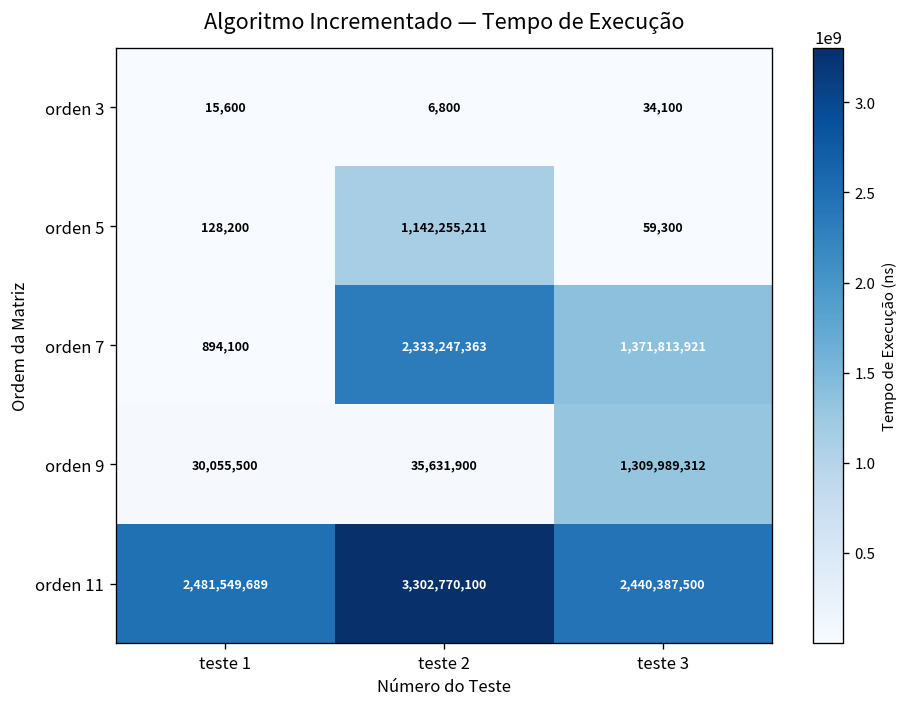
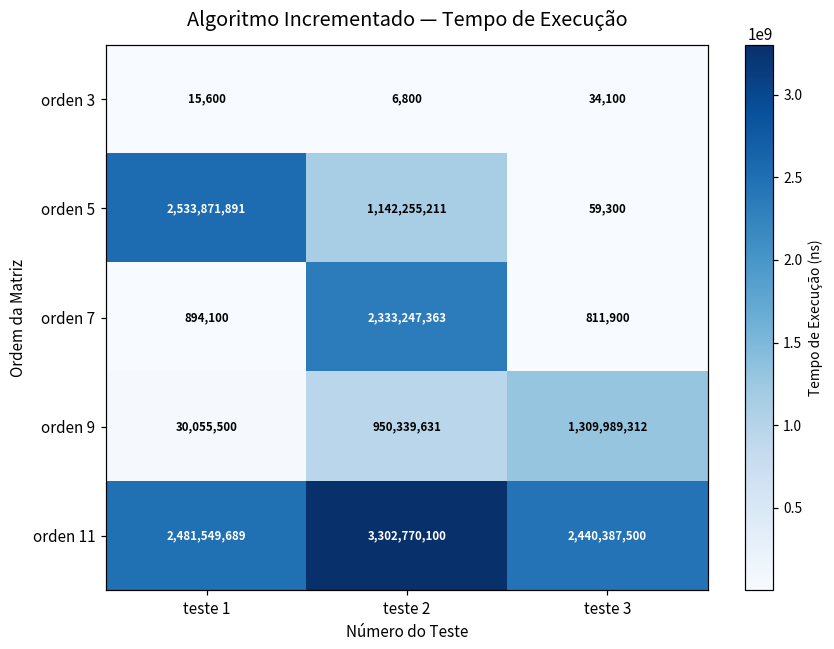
  {
    "orden 3": {
      "teste 1": "15,600",
      "teste 2": "6,800",
      "teste 3": "34,100"
    },
    "orden 5": {
-     "teste 1": "128,200",
+     "teste 1": "2,533,871,891",
      "teste 2": "1,142,255,211",
      "teste 3": "59,300"
    },
    "orden 7": {
      "teste 1": "894,100",
      "teste 2": "2,333,247,363",
-     "teste 3": "1,371,813,921"
+     "teste 3": "811,900"
    },
    "orden 9": {
      "teste 1": "30,055,500",
-     "teste 2": "35,631,900",
+     "teste 2": "950,339,631",
      "teste 3": "1,309,989,312"
    },
    "orden 11": {
      "teste 1": "2,481,549,689",
      "teste 2": "3,302,770,100",
      "teste 3": "2,440,387,500"
    }
  }
